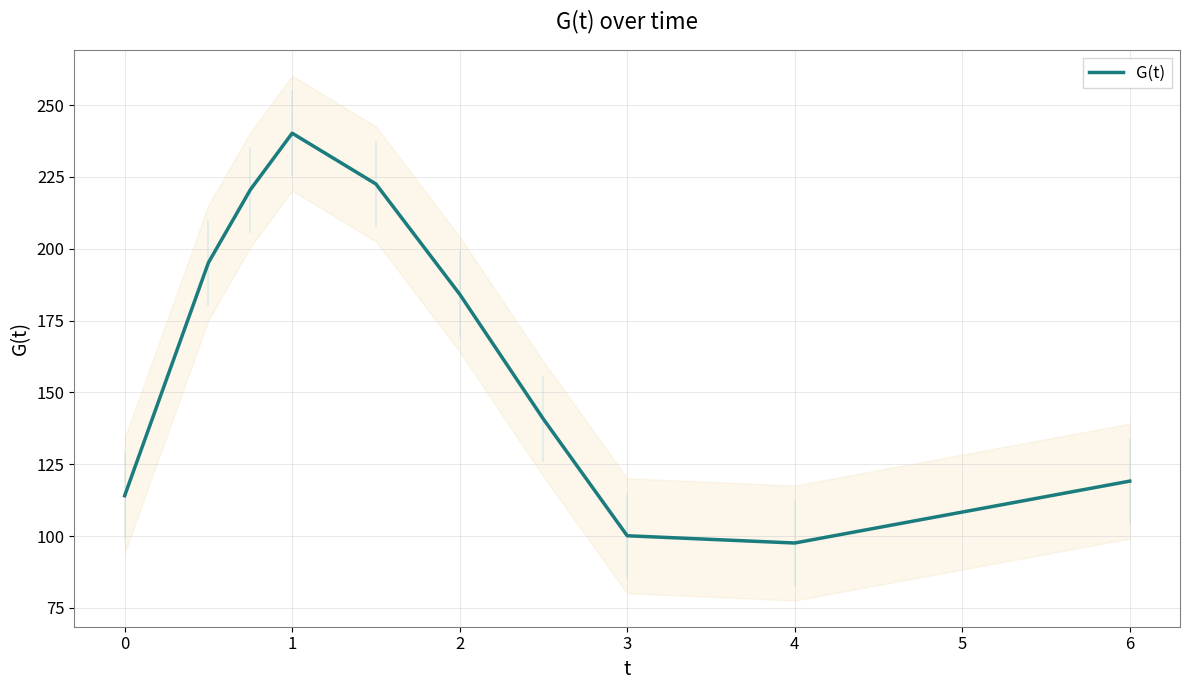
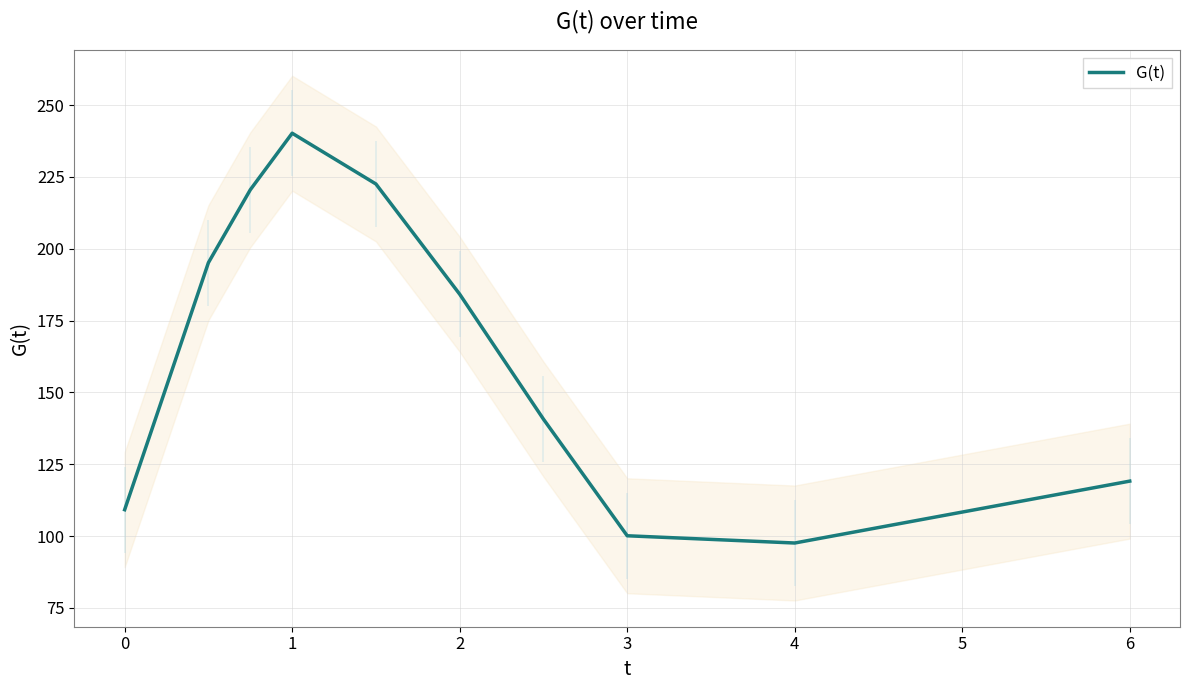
  {
    "G(t)": {
-     "0": 114,
+     "0": 109,
      "1": 240,
      "2": 184,
      "3": 100,
      "4": 98,
      "6": 119
    }
  }
